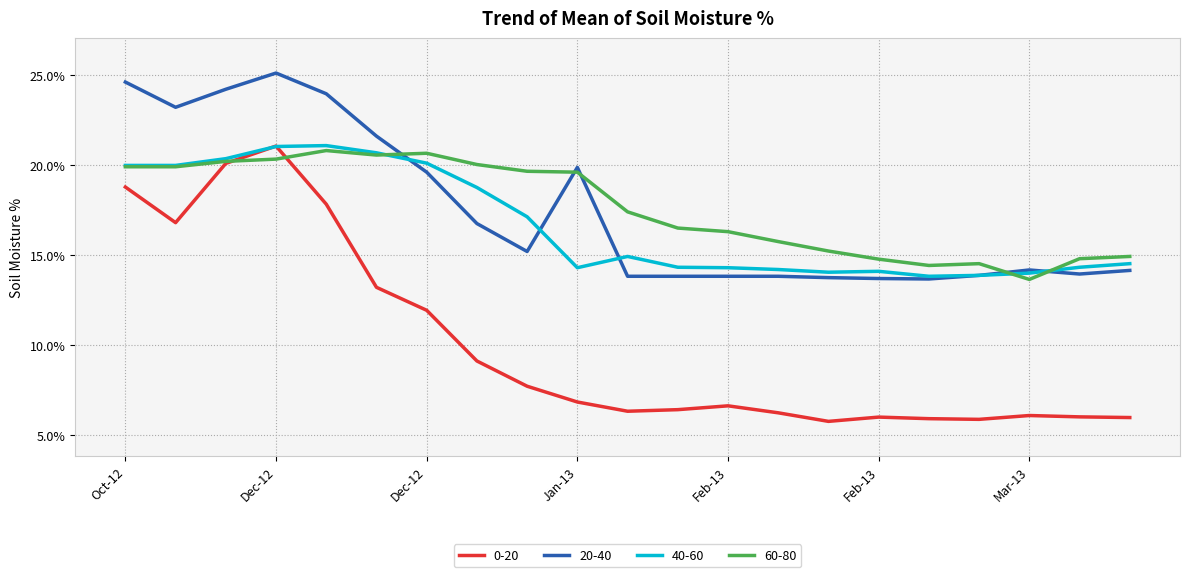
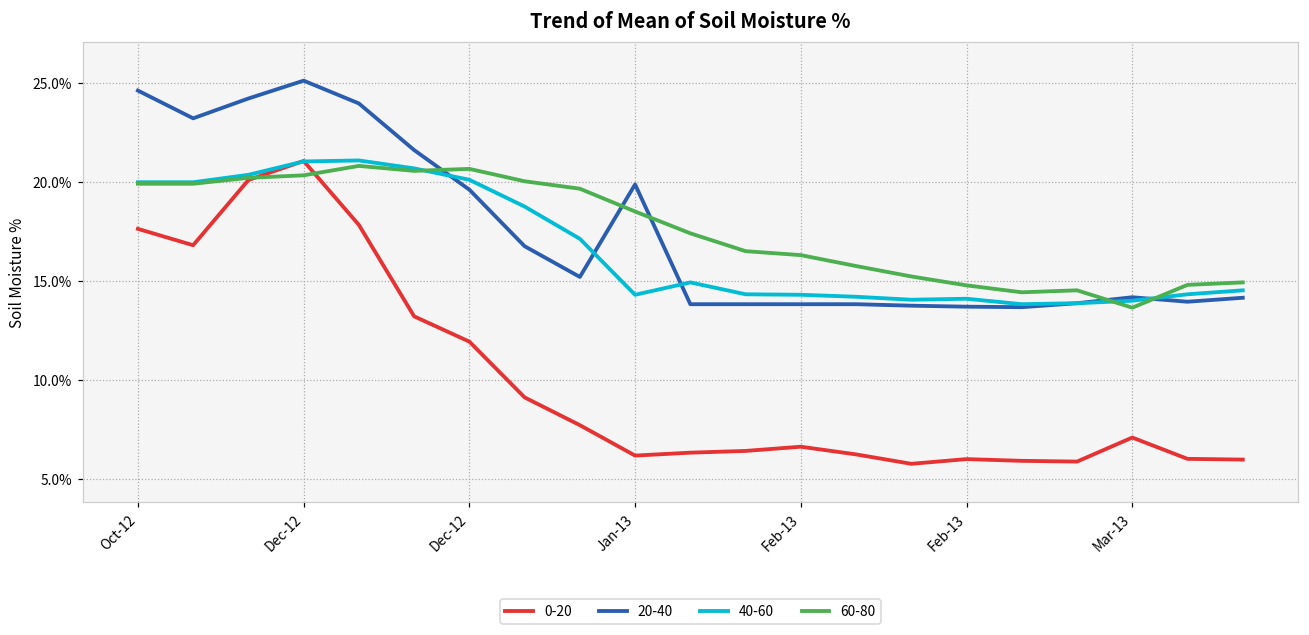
  {
    "0-20": {
-     "Oct-12": "18.8%",
-     "Jan-13": "6.9%",
-     "Mar-13": "6.1%"
+     "Oct-12": "17.6%",
+     "Jan-13": "6.2%",
+     "Mar-13": "7.1%"
    },
    "20-40": {
      "Oct-12": "24.6%",
      "Jan-13": "19.9%",
      "Mar-13": "14.2%"
    },
    "40-60": {
      "Jan-13": "14.3%",
      "Mar-13": "14.0%"
    },
    "60-80": {
-     "Jan-13": "19.6%",
+     "Jan-13": "18.5%",
      "Mar-13": "13.7%"
    }
  }
